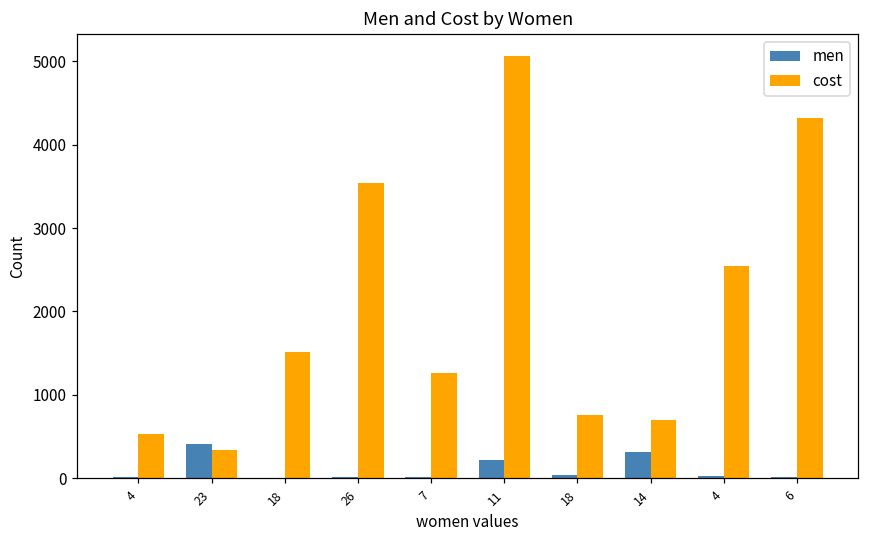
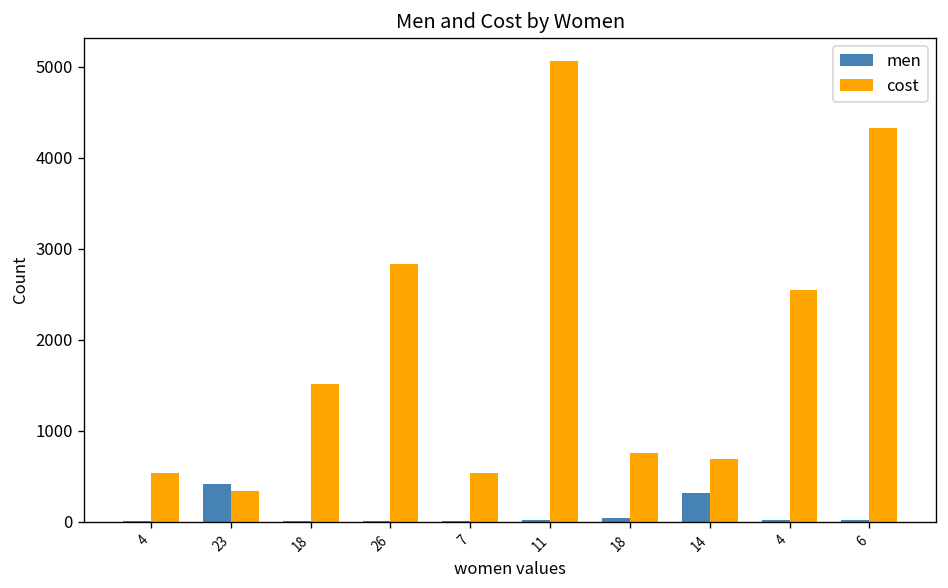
  {
    "men": {
      "23": 400,
-     "11": 200,
+     "11": 0,
      "14": 300
    },
    "cost": {
      "23": 300,
-     "26": 3500,
-     "7": 1300,
+     "26": 2800,
+     "7": 500,
      "11": 5100,
      "14": 700,
      "6": 4300
    }
  }
